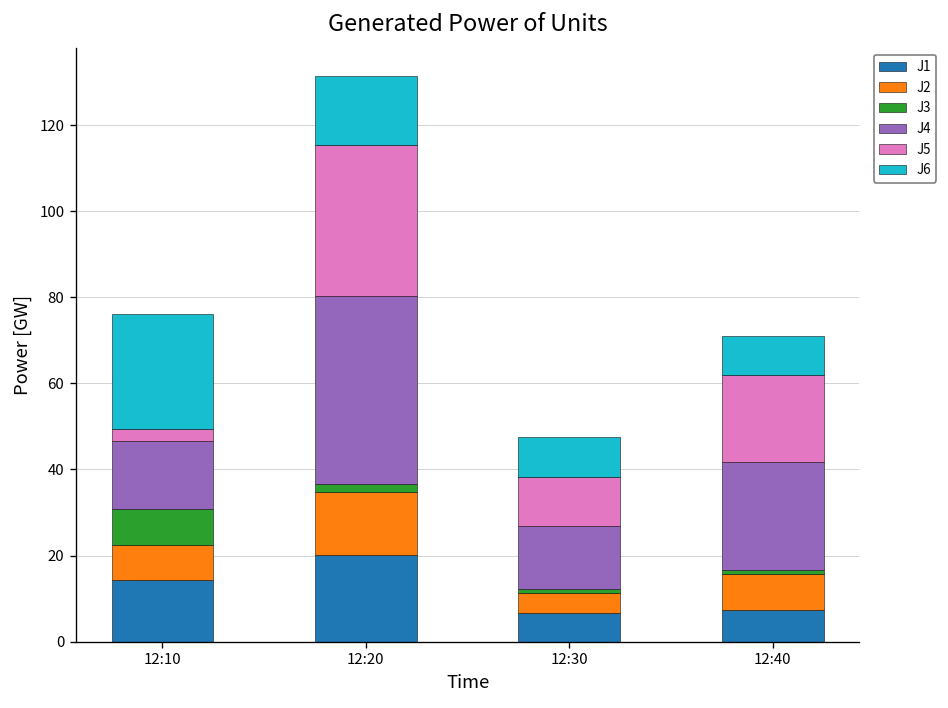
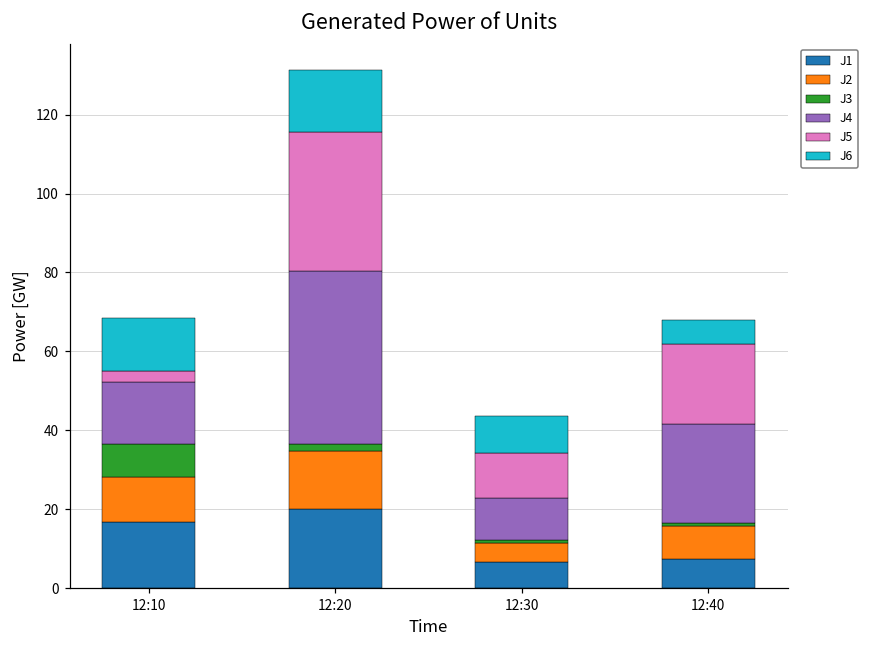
  {
    "J1": {
-     "12:10": 14,
+     "12:10": 17,
      "12:20": 20,
      "12:30": 7,
      "12:40": 7
    },
    "J2": {
-     "12:10": 8,
+     "12:10": 11,
      "12:20": 14,
      "12:30": 5,
      "12:40": 8
    },
    "J3": {
      "12:10": 8,
      "12:20": 2,
      "12:30": 1,
      "12:40": 1
    },
    "J4": {
      "12:10": 16,
      "12:20": 44,
-     "12:30": 15,
+     "12:30": 10,
      "12:40": 25
    },
    "J5": {
      "12:10": 3,
      "12:20": 35,
      "12:30": 11,
      "12:40": 20
    },
    "J6": {
-     "12:10": 27,
+     "12:10": 13,
      "12:20": 16,
      "12:30": 9,
-     "12:40": 9
+     "12:40": 6
    }
  }
